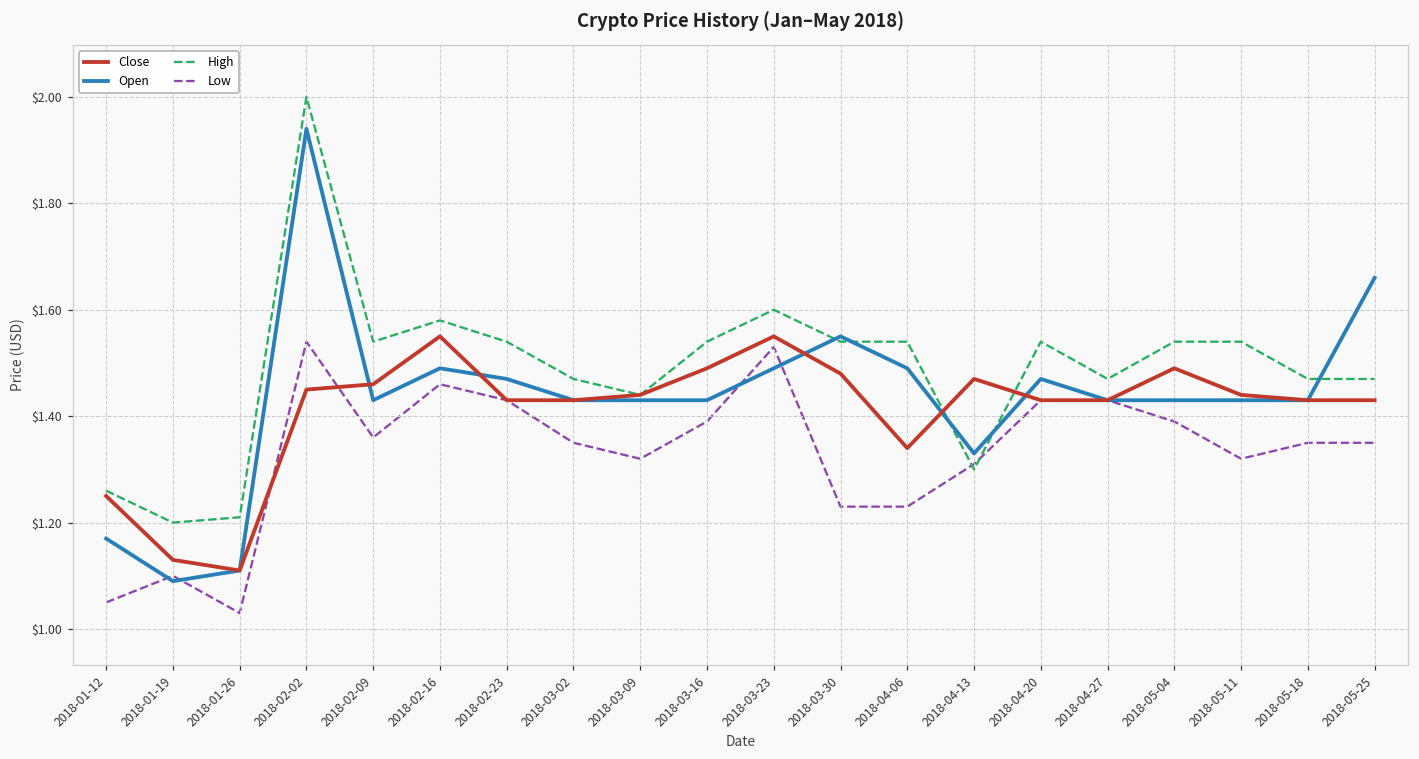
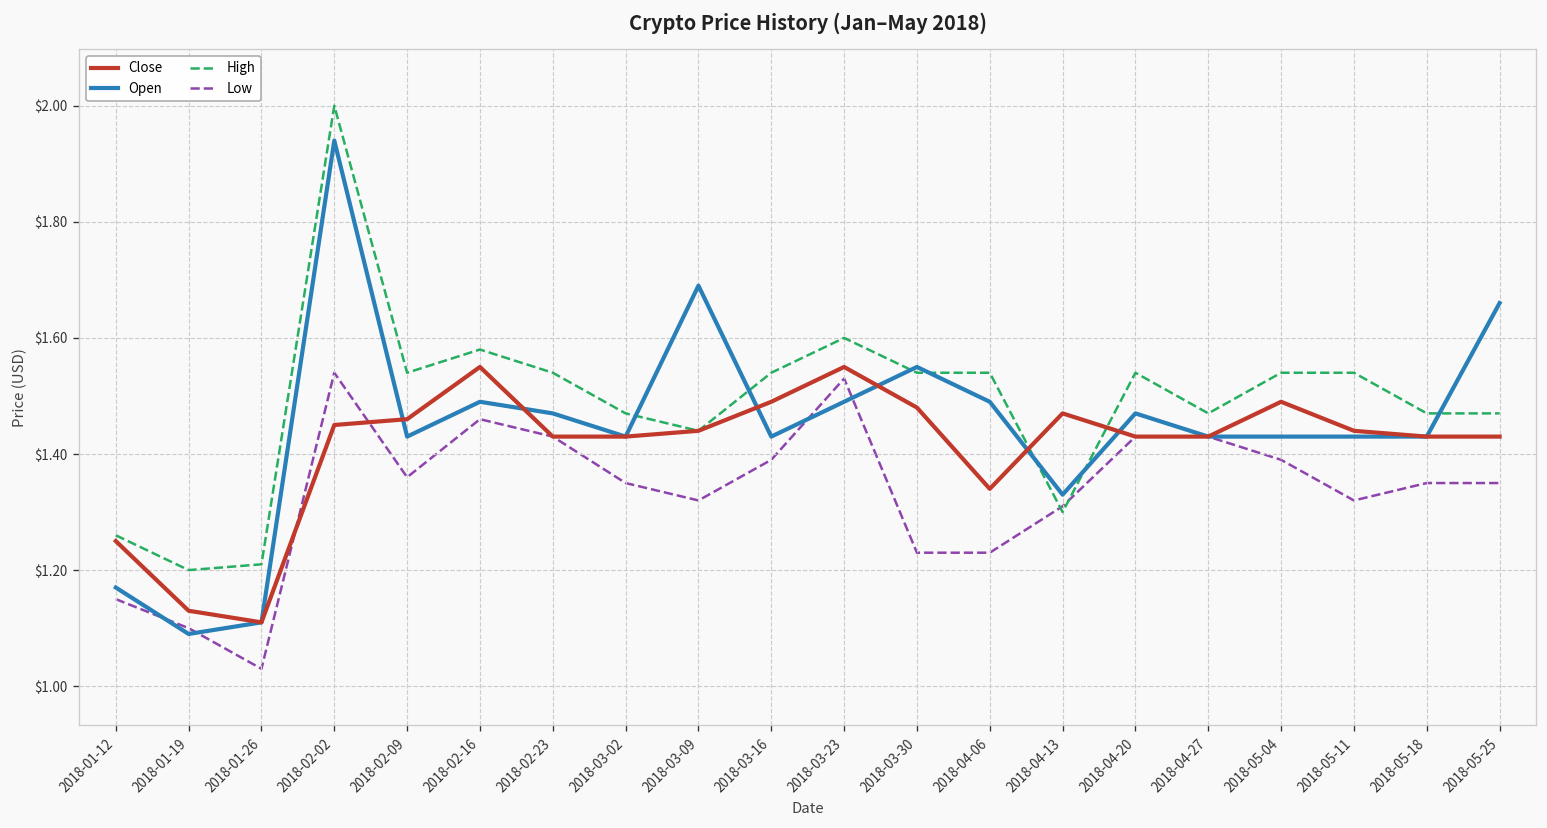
  {
    "Close": {
      "2018-01-12": "$1.25",
      "2018-01-19": "$1.13",
      "2018-02-02": "$1.45",
      "2018-02-09": "$1.46",
      "2018-02-16": "$1.55",
      "2018-03-16": "$1.49",
      "2018-03-23": "$1.55",
      "2018-03-30": "$1.48",
      "2018-04-06": "$1.34",
      "2018-04-13": "$1.47",
      "2018-05-04": "$1.49",
      "2018-05-11": "$1.44",
      "2018-05-25": "$1.43"
    },
    "Open": {
      "2018-01-12": "$1.17",
      "2018-01-19": "$1.09",
      "2018-02-02": "$1.94",
      "2018-02-09": "$1.43",
      "2018-02-16": "$1.49",
      "2018-02-23": "$1.47",
-     "2018-03-09": "$1.43",
+     "2018-03-09": "$1.69",
      "2018-03-16": "$1.43",
      "2018-03-23": "$1.49",
      "2018-03-30": "$1.55",
      "2018-04-06": "$1.49",
      "2018-04-13": "$1.33",
      "2018-04-20": "$1.47",
      "2018-05-04": "$1.43",
      "2018-05-11": "$1.43",
      "2018-05-25": "$1.66"
    },
    "High": {
      "2018-01-12": "$1.26",
      "2018-01-19": "$1.20",
      "2018-01-26": "$1.21",
      "2018-02-02": "$2.00",
      "2018-02-09": "$1.54",
      "2018-02-16": "$1.58",
      "2018-02-23": "$1.54",
      "2018-03-02": "$1.47",
      "2018-03-16": "$1.54",
      "2018-03-23": "$1.60",
      "2018-03-30": "$1.54",
      "2018-04-06": "$1.54",
      "2018-04-13": "$1.30",
      "2018-04-20": "$1.54",
      "2018-04-27": "$1.47",
      "2018-05-04": "$1.54",
      "2018-05-11": "$1.54",
      "2018-05-18": "$1.47",
      "2018-05-25": "$1.47"
    },
    "Low": {
-     "2018-01-12": "$1.05",
+     "2018-01-12": "$1.15",
      "2018-01-19": "$1.10",
      "2018-01-26": "$1.03",
      "2018-02-02": "$1.54",
      "2018-02-09": "$1.36",
      "2018-02-16": "$1.46",
      "2018-03-02": "$1.35",
      "2018-03-09": "$1.32",
      "2018-03-16": "$1.39",
      "2018-03-23": "$1.53",
      "2018-03-30": "$1.23",
      "2018-04-06": "$1.23",
      "2018-04-13": "$1.31",
      "2018-05-04": "$1.39",
      "2018-05-11": "$1.32",
      "2018-05-18": "$1.35",
      "2018-05-25": "$1.35"
    }
  }
